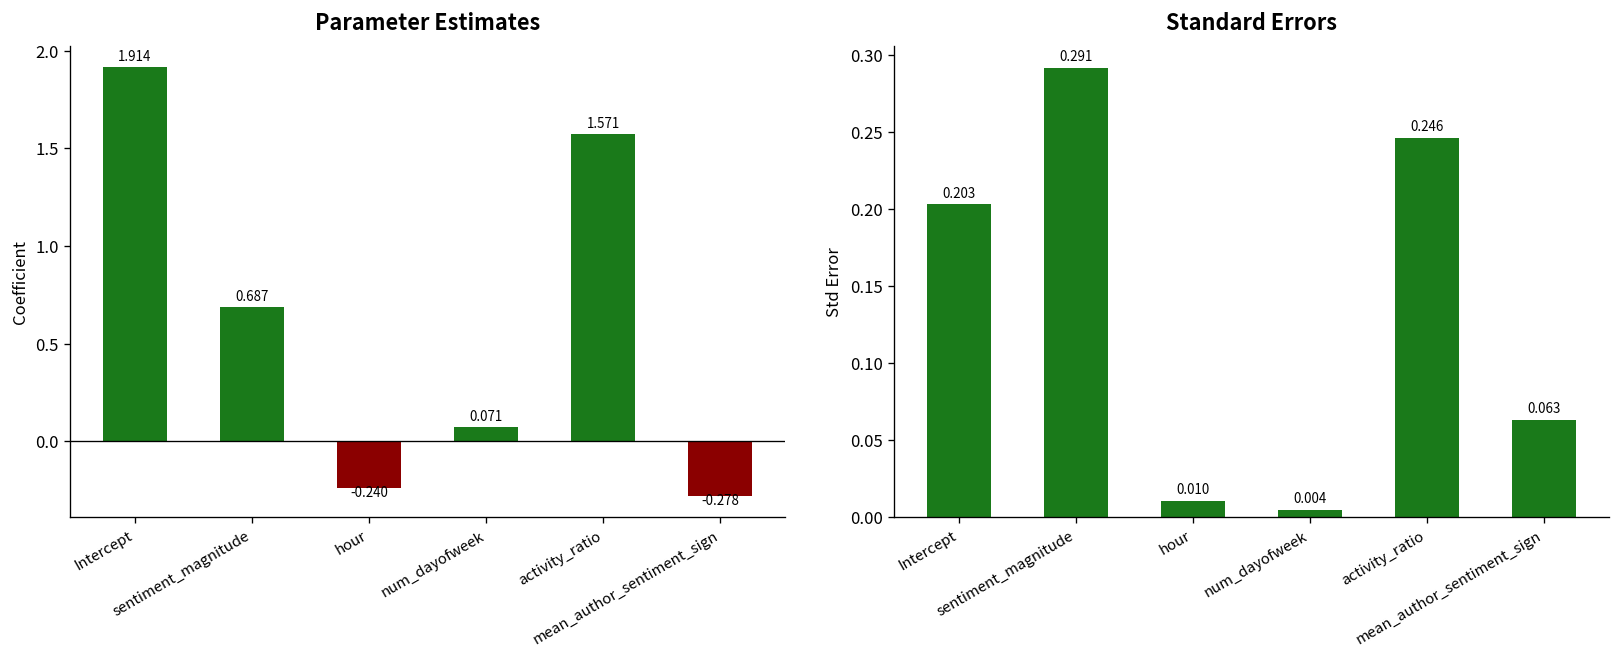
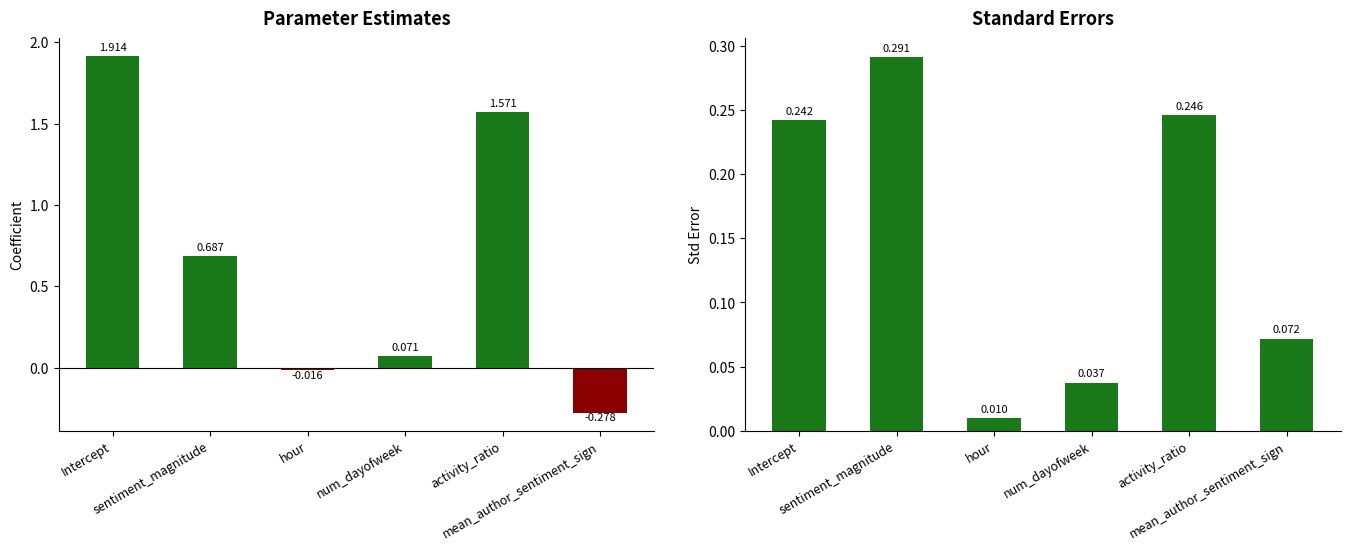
  {
    "Parameter Estimates": {
      "Intercept": 1.914,
      "sentiment_magnitude": 0.687,
-     "hour": -0.240,
+     "hour": -0.016,
      "num_dayofweek": 0.071,
      "activity_ratio": 1.571,
      "mean_author_sentiment_sign": -0.278
    },
    "Standard Errors": {
-     "Intercept": 0.203,
+     "Intercept": 0.242,
      "sentiment_magnitude": 0.291,
      "hour": 0.010,
-     "num_dayofweek": 0.004,
+     "num_dayofweek": 0.037,
      "activity_ratio": 0.246,
-     "mean_author_sentiment_sign": 0.063
+     "mean_author_sentiment_sign": 0.072
    }
  }
